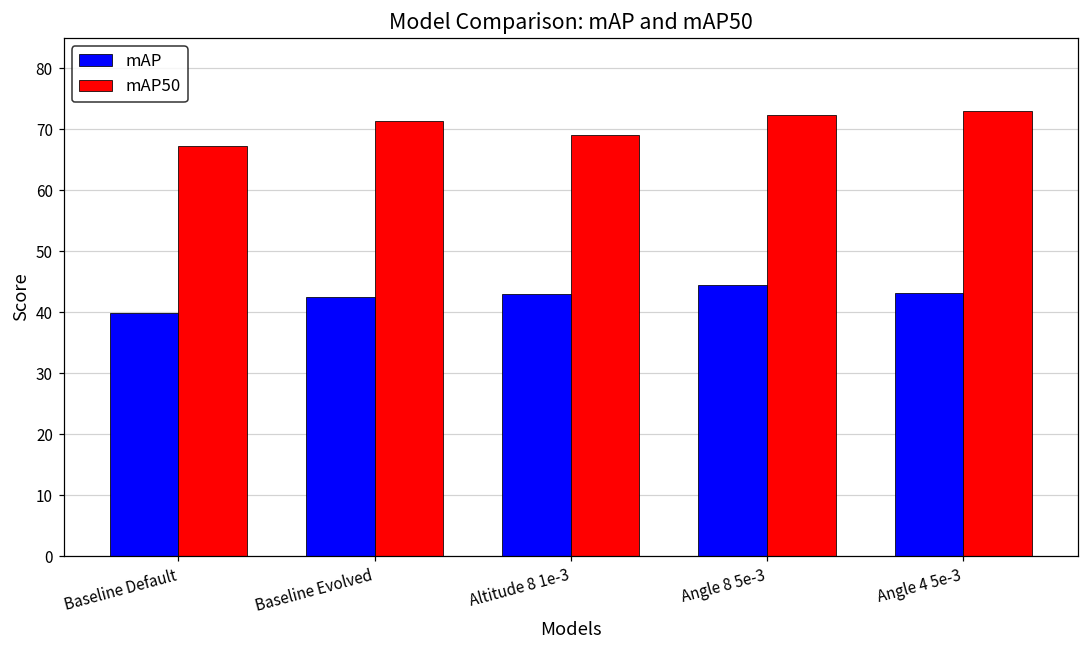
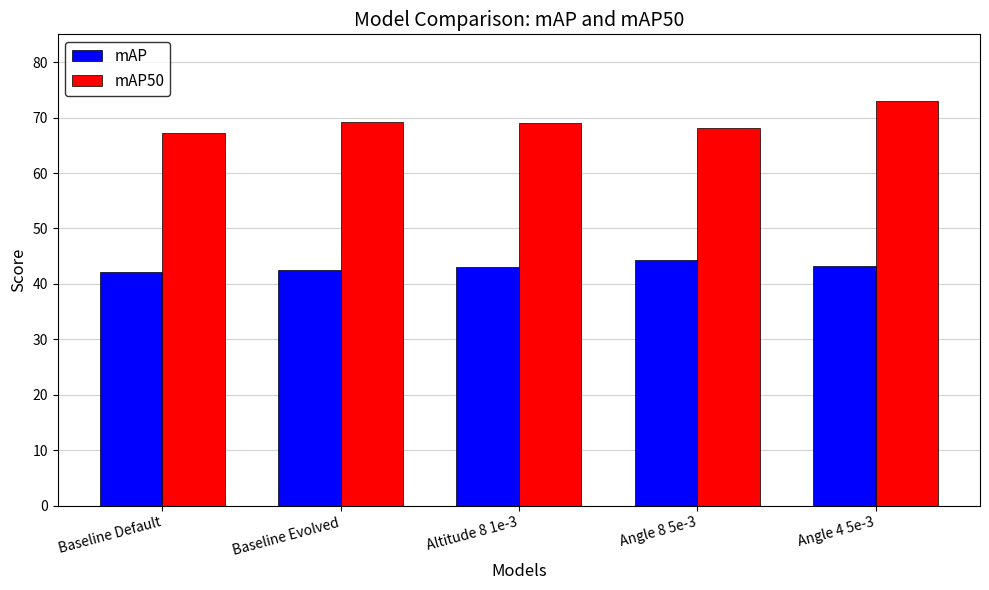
  {
    "mAP": {
-     "Baseline Default": 40,
+     "Baseline Default": 42,
      "Baseline Evolved": 43,
      "Altitude 8 1e-3": 43,
      "Angle 8 5e-3": 44,
      "Angle 4 5e-3": 43
    },
    "mAP50": {
      "Baseline Default": 67,
-     "Baseline Evolved": 71,
+     "Baseline Evolved": 69,
      "Altitude 8 1e-3": 69,
-     "Angle 8 5e-3": 72,
+     "Angle 8 5e-3": 68,
      "Angle 4 5e-3": 73
    }
  }
